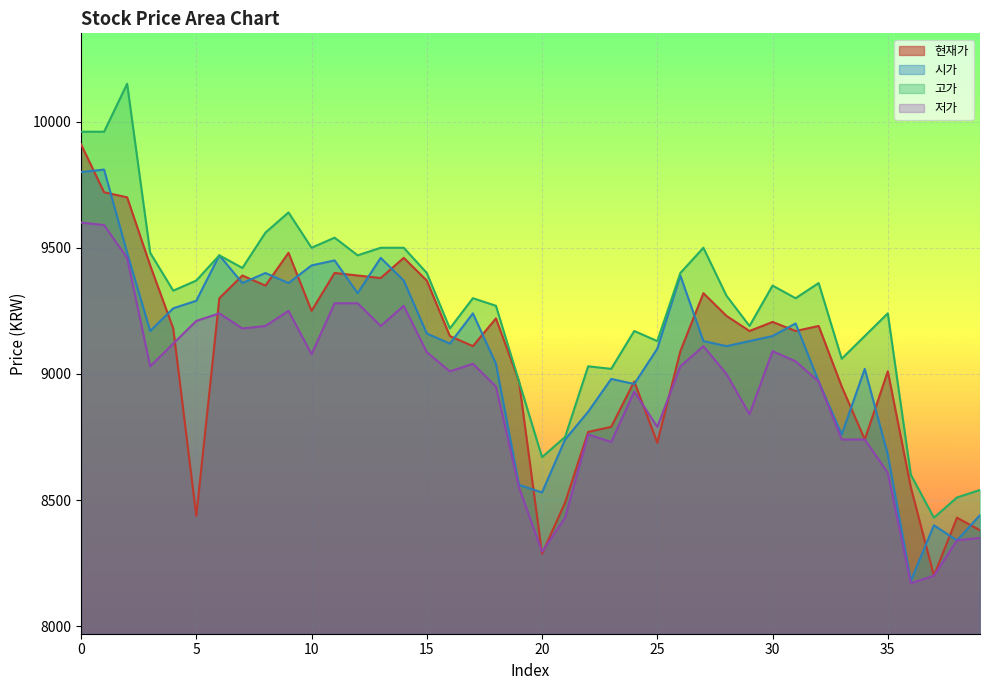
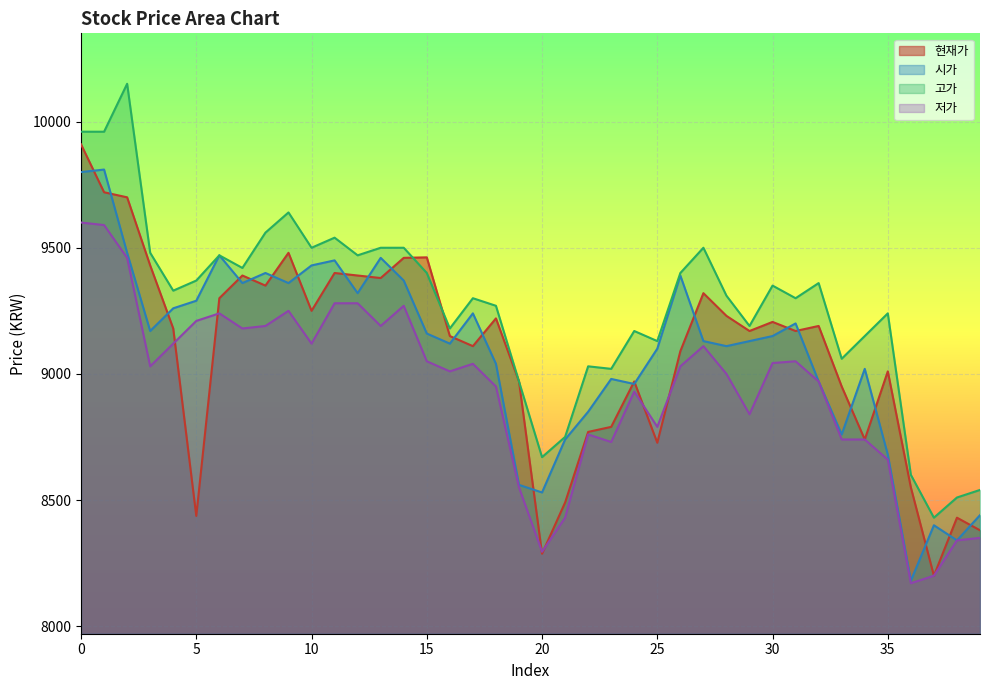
  {
    "현재가": {
      "0": 9910,
      "5": 8440,
      "10": 9250,
-     "15": 9370,
+     "15": 9460,
      "25": 8730,
      "30": 9210,
      "35": 9010
    },
    "저가": {
      "0": 9600,
      "5": 9210,
-     "10": 9080,
-     "15": 9090,
+     "10": 9120,
+     "15": 9050,
      "25": 8790,
-     "30": 9090,
-     "35": 8610
+     "30": 9040,
+     "35": 8660
    }
  }
